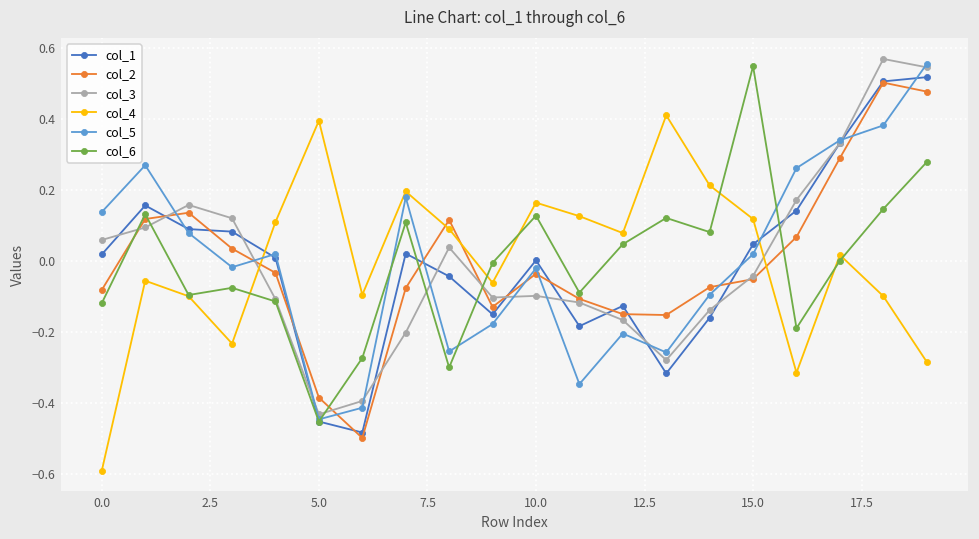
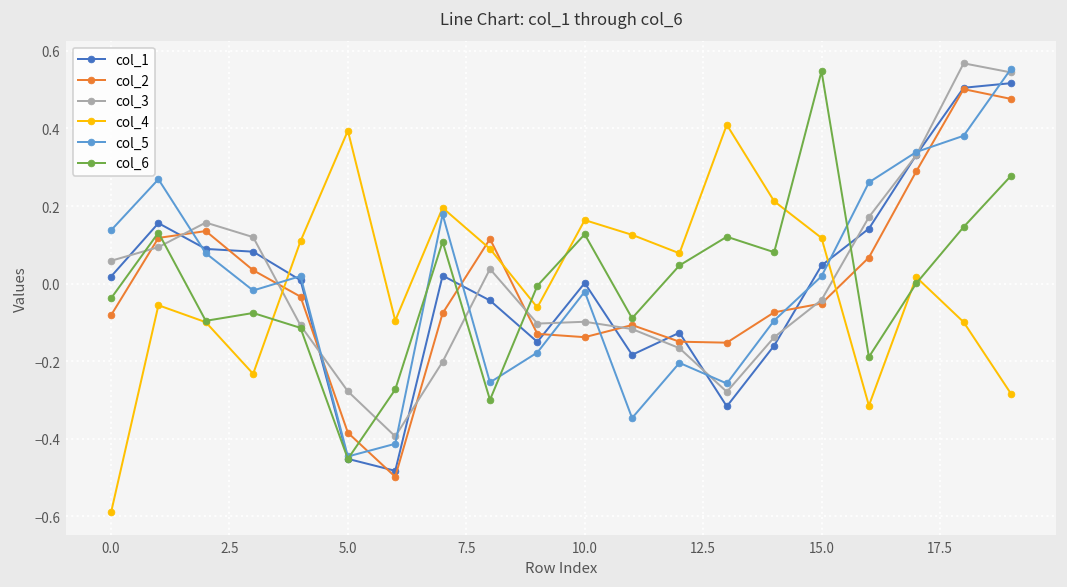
  {
    "col_2": {
      "0.0": -0.08,
      "5.0": -0.38,
-     "10.0": -0.04,
+     "10.0": -0.14,
      "15.0": -0.05
    },
    "col_3": {
      "0.0": 0.06,
-     "5.0": -0.43,
+     "5.0": -0.28,
      "10.0": -0.10,
      "15.0": -0.04
    },
    "col_4": {
      "0.0": -0.59,
      "5.0": 0.39,
      "10.0": 0.16,
      "15.0": 0.12
    },
    "col_6": {
-     "0.0": -0.12,
+     "0.0": -0.04,
      "10.0": 0.13,
      "15.0": 0.55
    }
  }
